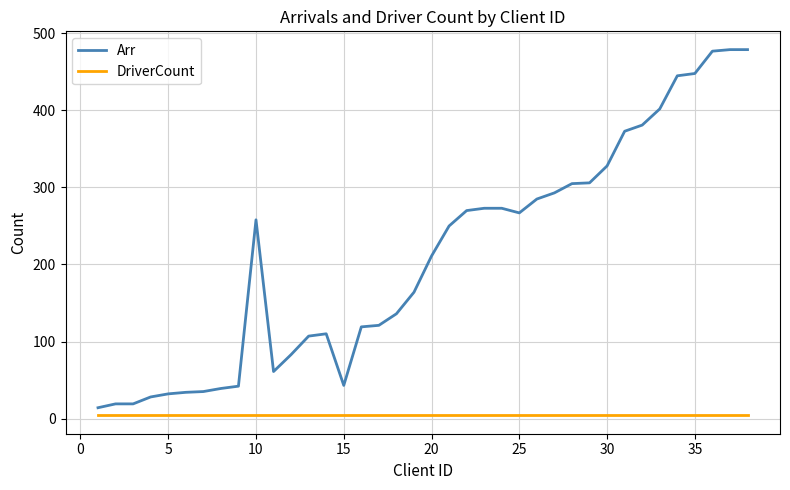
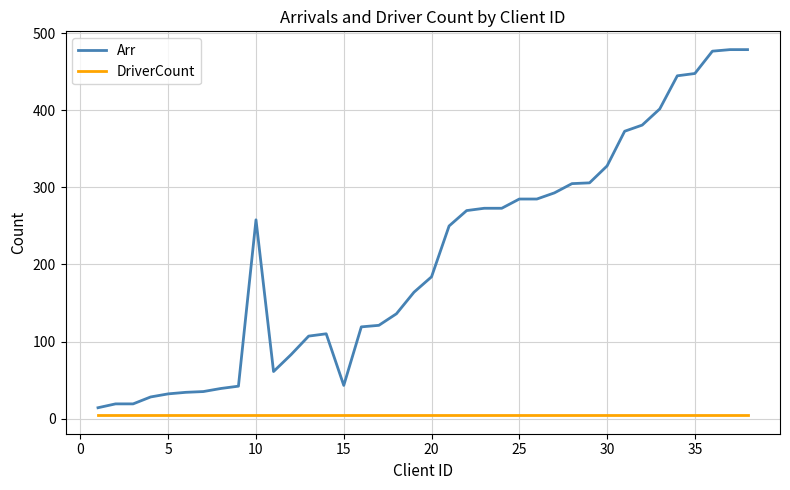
  {
    "Arr": {
      "5": 30,
      "10": 260,
      "15": 40,
-     "20": 210,
-     "25": 270,
+     "20": 180,
+     "25": 290,
      "30": 330,
      "35": 450
    },
    "DriverCount": {
      "5": 0,
      "10": 0,
      "15": 0,
      "20": 0,
      "25": 0,
      "30": 0,
      "35": 0
    }
  }
